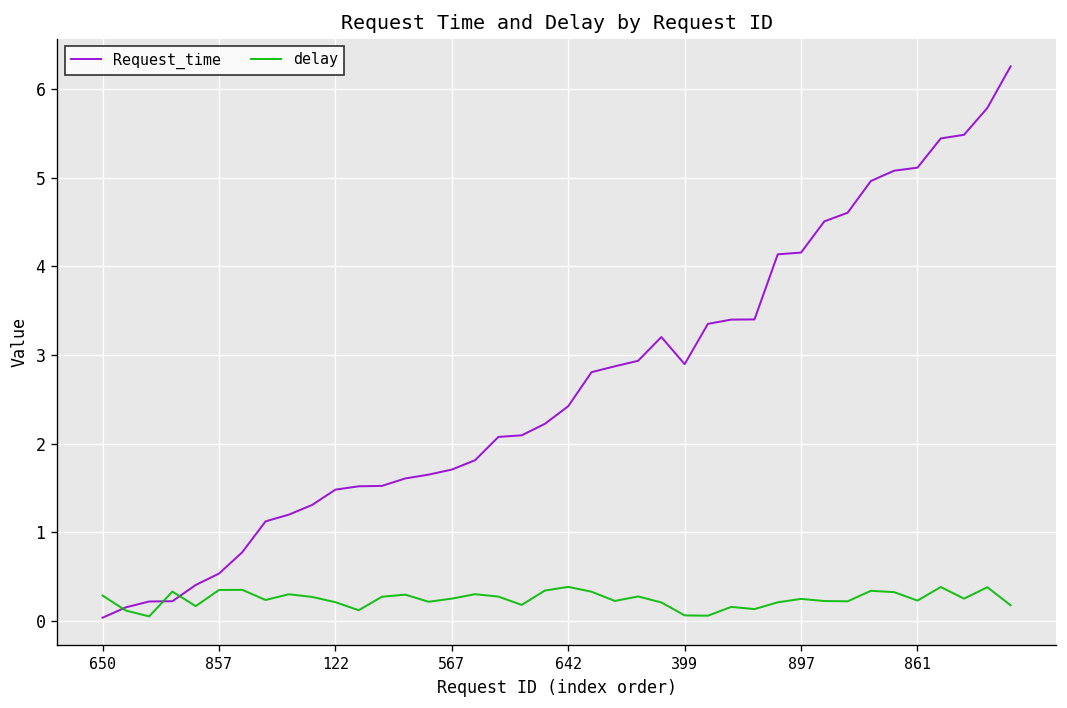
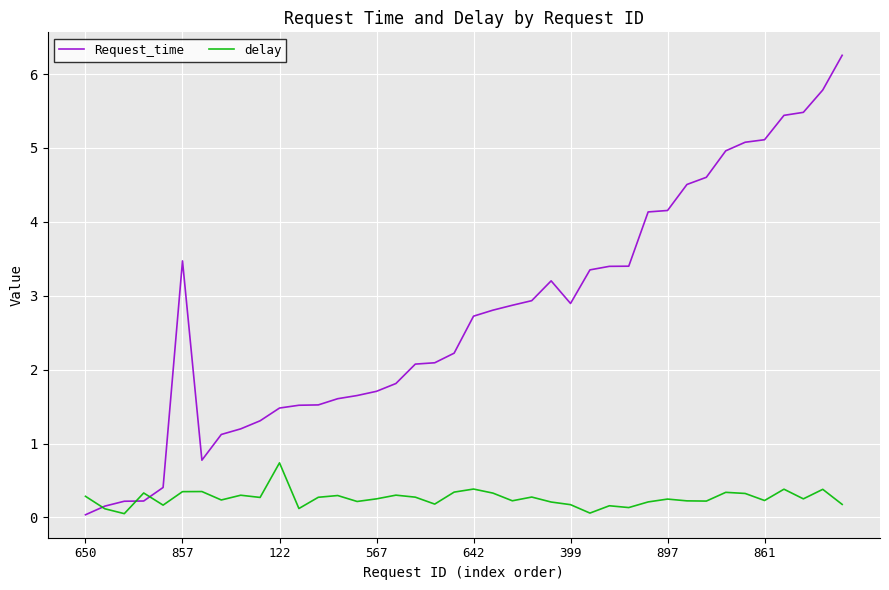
  {
    "Request_time": {
      "650": 0.0,
-     "857": 0.5,
+     "857": 3.5,
      "122": 1.5,
      "567": 1.7,
-     "642": 2.4,
+     "642": 2.7,
      "399": 2.9,
      "897": 4.2,
      "861": 5.1
    },
    "delay": {
      "650": 0.3,
      "857": 0.3,
-     "122": 0.2,
+     "122": 0.7,
      "567": 0.3,
      "642": 0.4,
-     "399": 0.1,
+     "399": 0.2,
      "897": 0.2,
      "861": 0.2
    }
  }
